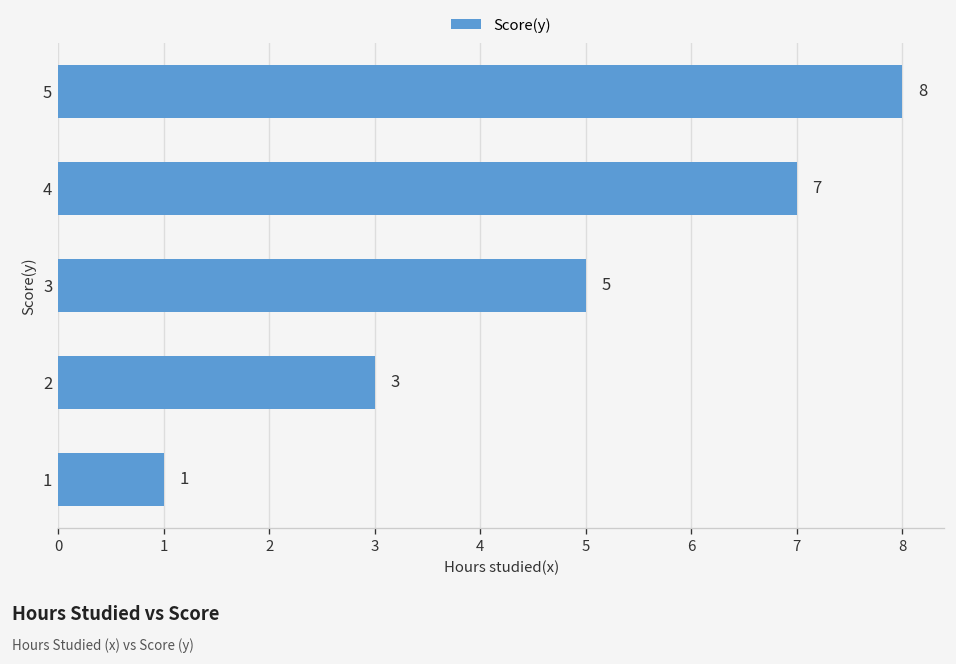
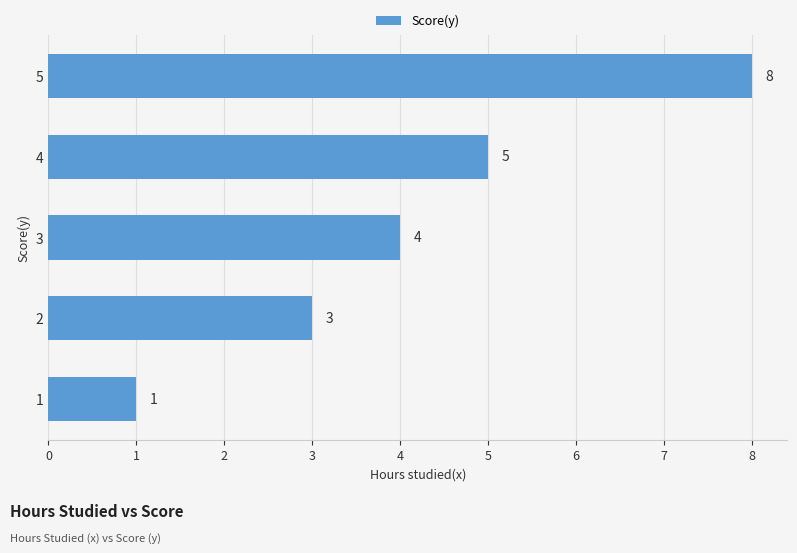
  {
    "5": 8,
-   "4": 7,
-   "3": 5,
+   "4": 5,
+   "3": 4,
    "2": 3,
    "1": 1
  }
